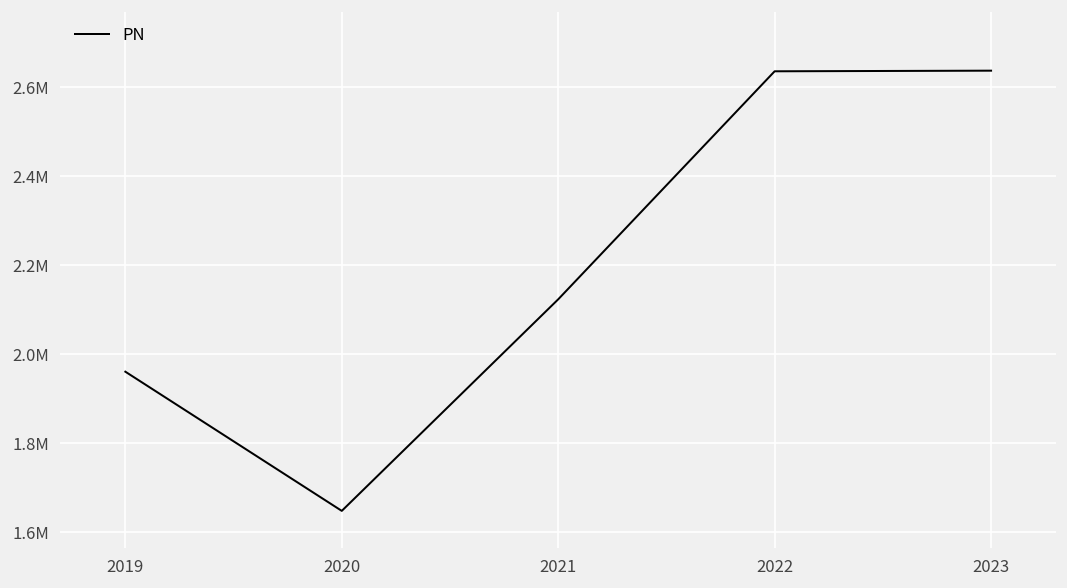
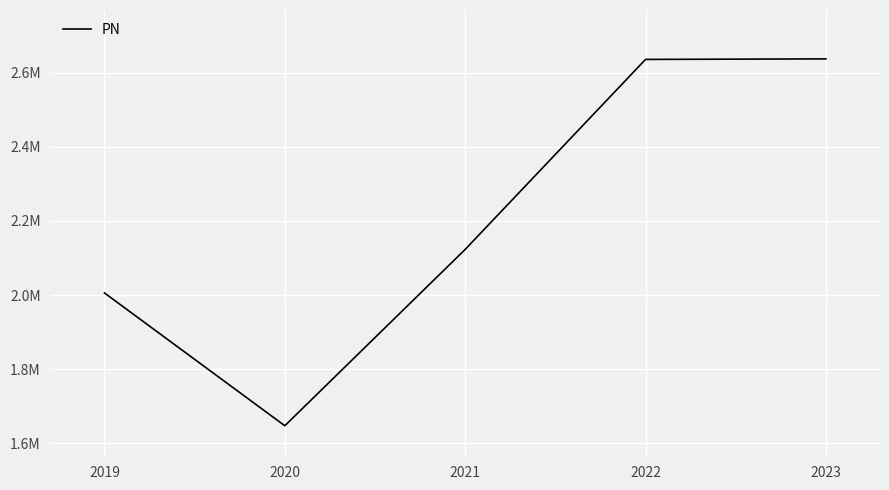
  {
-   "2019": 1960000,
+   "2019": 2010000,
    "2020": 1650000,
    "2021": 2120000,
    "2022": 2640000,
    "2023": 2640000
  }
